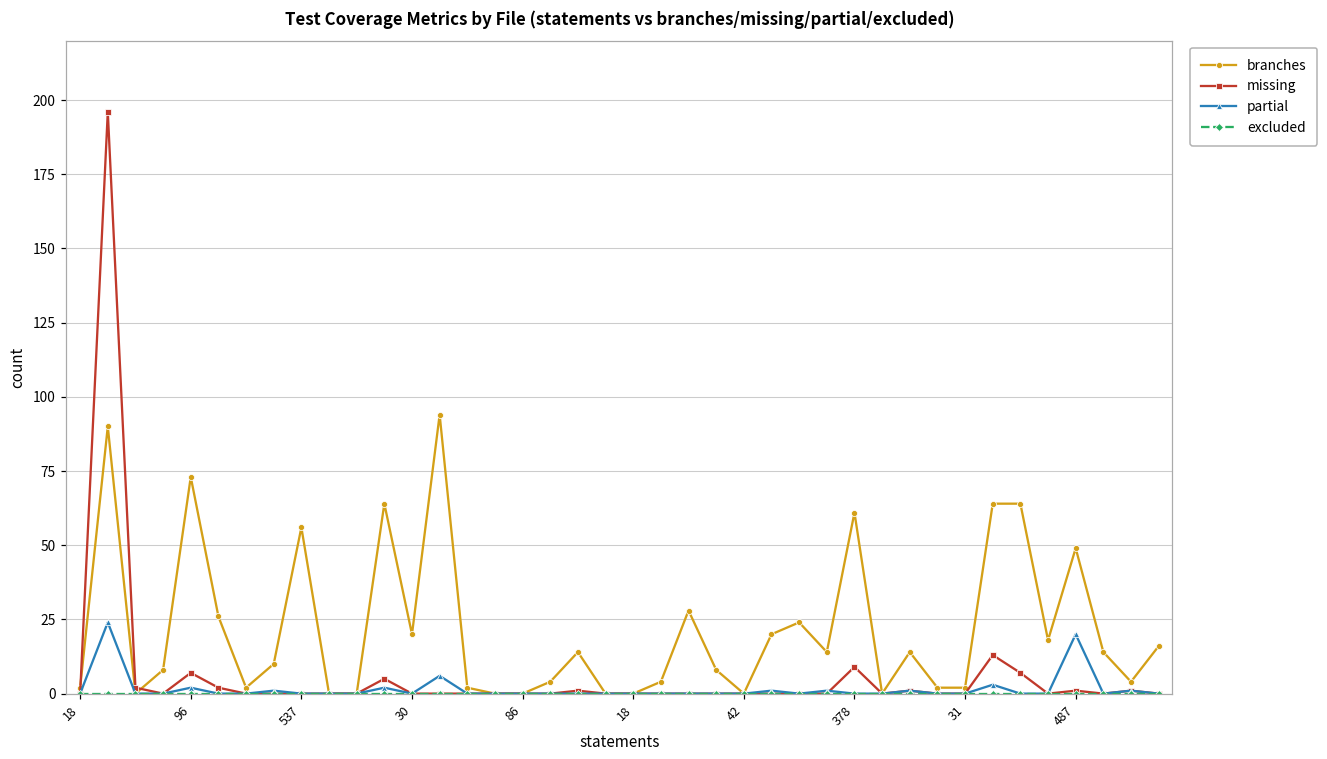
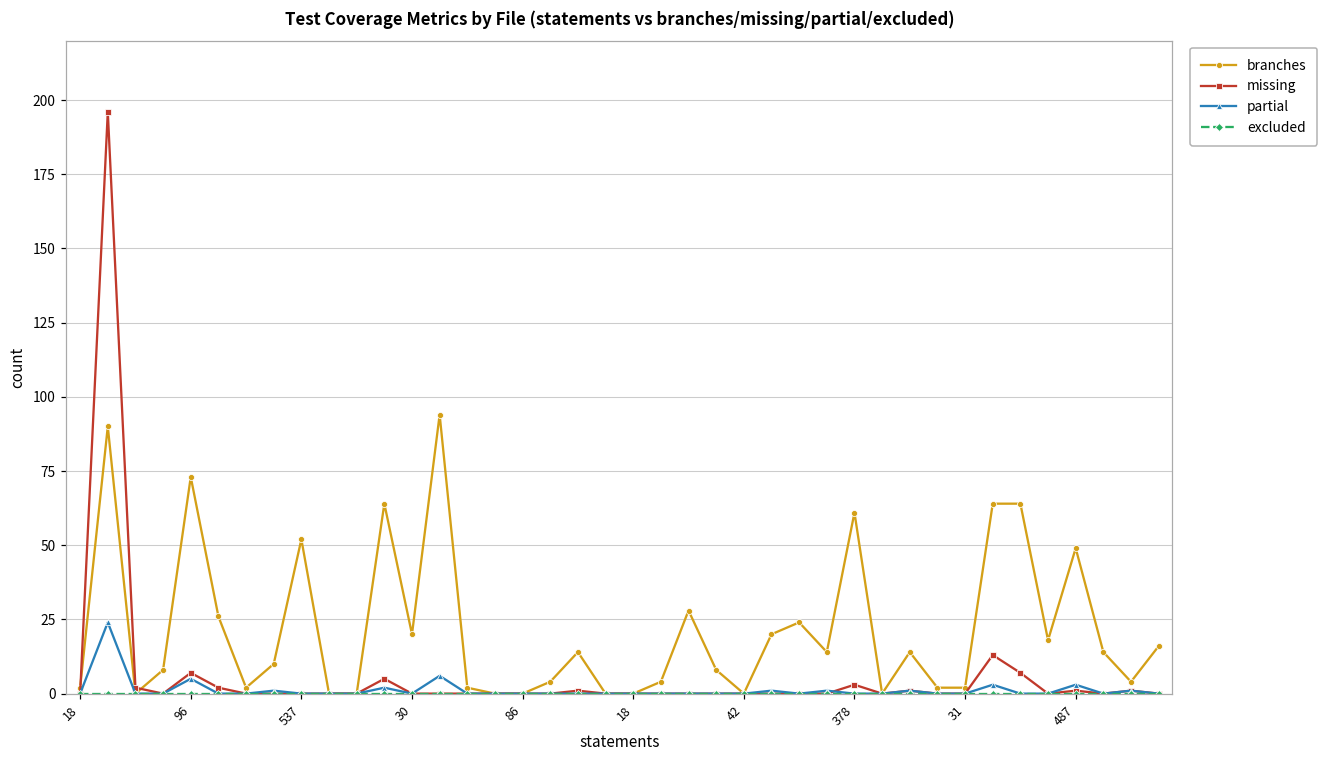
  {
    "branches": {
      "96": 73,
-     "537": 56,
+     "537": 52,
      "378": 61,
      "487": 49
    },
    "missing": {
      "96": 7,
-     "378": 9,
+     "378": 3,
      "487": 1
    },
    "partial": {
-     "96": 2,
-     "487": 20
+     "96": 5,
+     "487": 3
    },
    "excluded": {
      "96": 0,
      "487": 0
    }
  }
